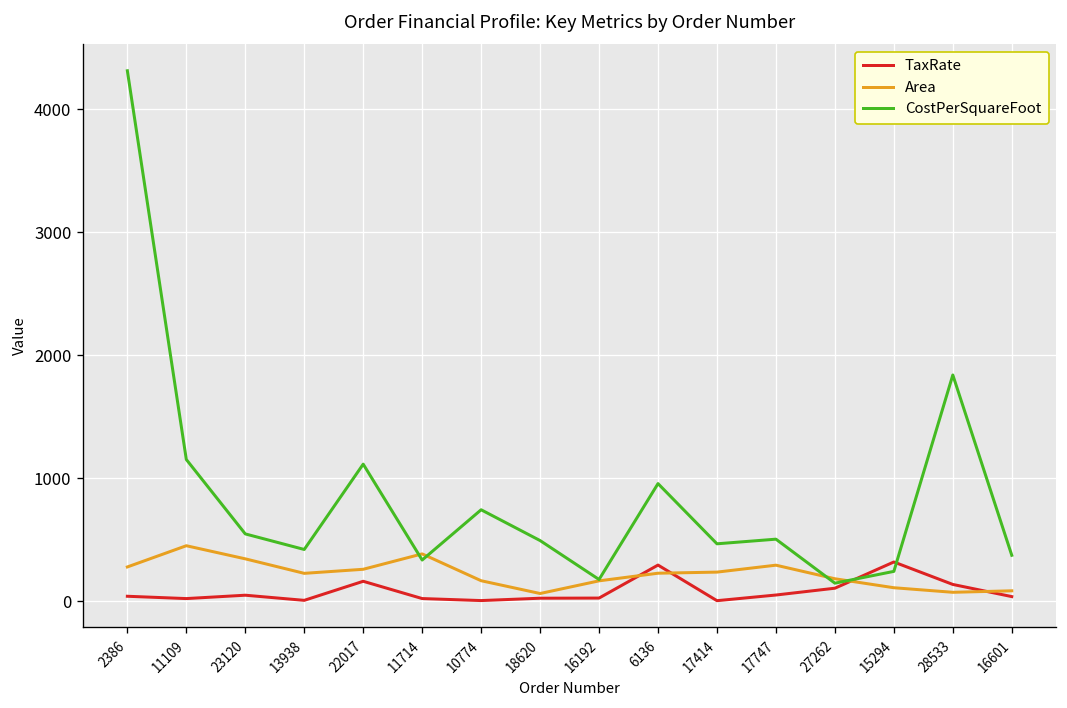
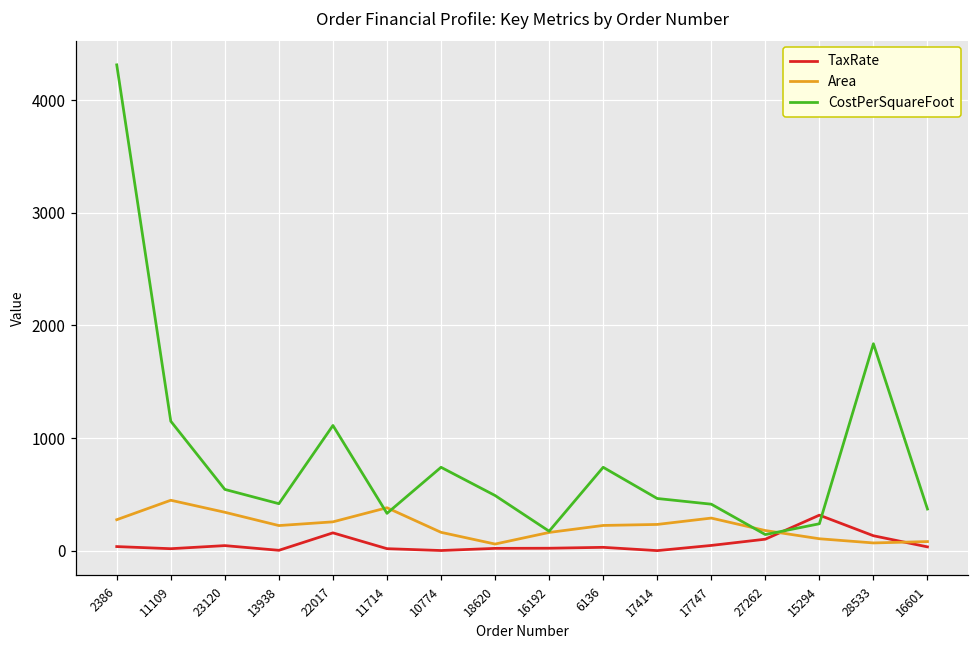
  {
    "TaxRate": {
      "2386": 40,
      "11109": 20,
      "23120": 50,
      "13938": 10,
      "22017": 160,
      "11714": 20,
      "10774": 0,
      "18620": 20,
      "16192": 20,
-     "6136": 290,
+     "6136": 30,
      "17414": 0,
      "17747": 50,
      "27262": 100,
      "15294": 320,
      "28533": 130,
      "16601": 40
    },
    "Area": {
      "2386": 280,
      "11109": 450,
      "23120": 340,
      "13938": 230,
      "22017": 260,
      "11714": 380,
      "10774": 170,
      "18620": 60,
      "6136": 230,
      "17414": 240,
      "17747": 290,
      "27262": 180,
      "15294": 110,
      "28533": 70,
      "16601": 80
    },
    "CostPerSquareFoot": {
      "2386": 4310,
      "11109": 1150,
      "23120": 550,
      "13938": 420,
      "22017": 1110,
      "11714": 330,
      "10774": 740,
      "18620": 490,
-     "6136": 950,
+     "6136": 740,
      "17414": 470,
-     "17747": 500,
+     "17747": 410,
      "27262": 150,
      "15294": 240,
      "28533": 1840,
      "16601": 370
    }
  }
